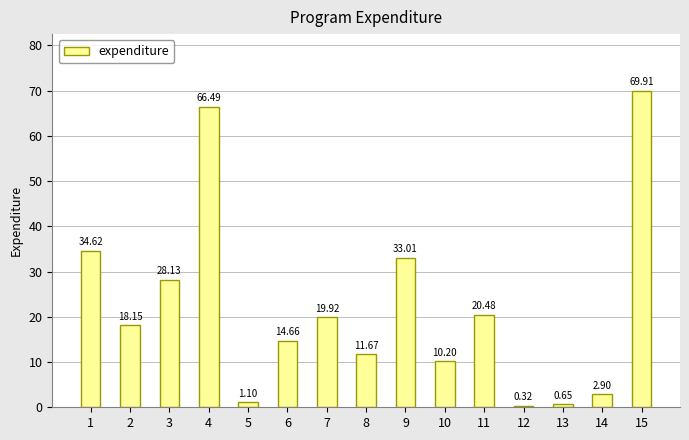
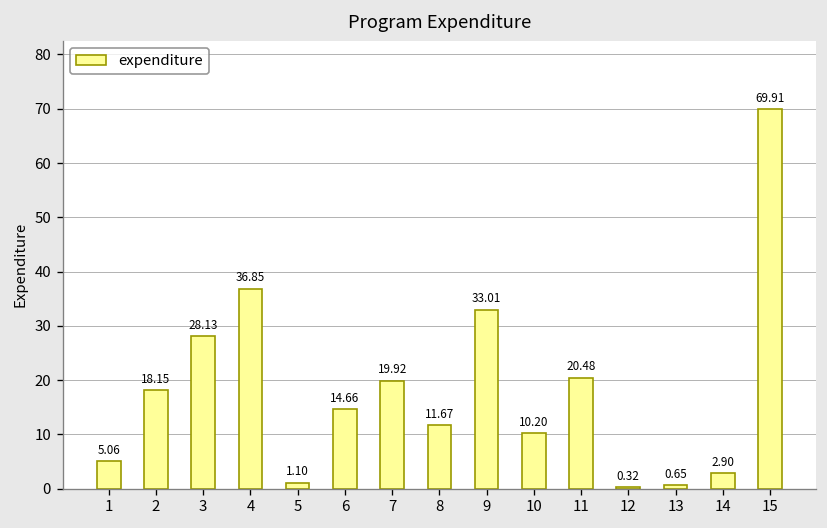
  {
-   "1": 34.62,
+   "1": 5.06,
    "2": 18.15,
    "3": 28.13,
-   "4": 66.49,
+   "4": 36.85,
    "5": 1.10,
    "6": 14.66,
    "7": 19.92,
    "8": 11.67,
    "9": 33.01,
    "10": 10.20,
    "11": 20.48,
    "12": 0.32,
    "13": 0.65,
    "14": 2.90,
    "15": 69.91
  }
